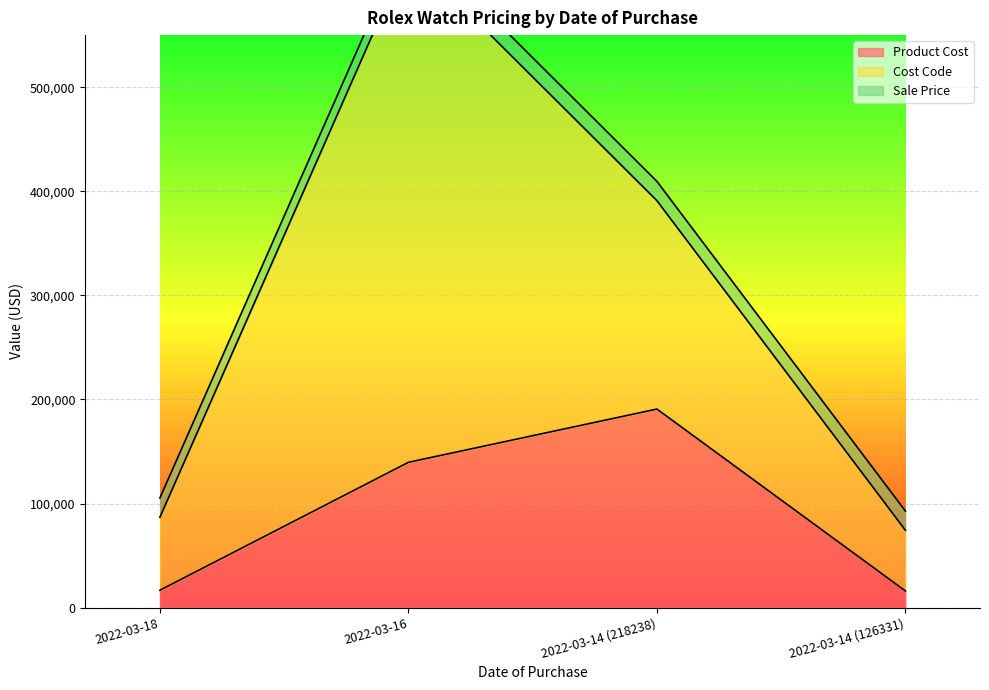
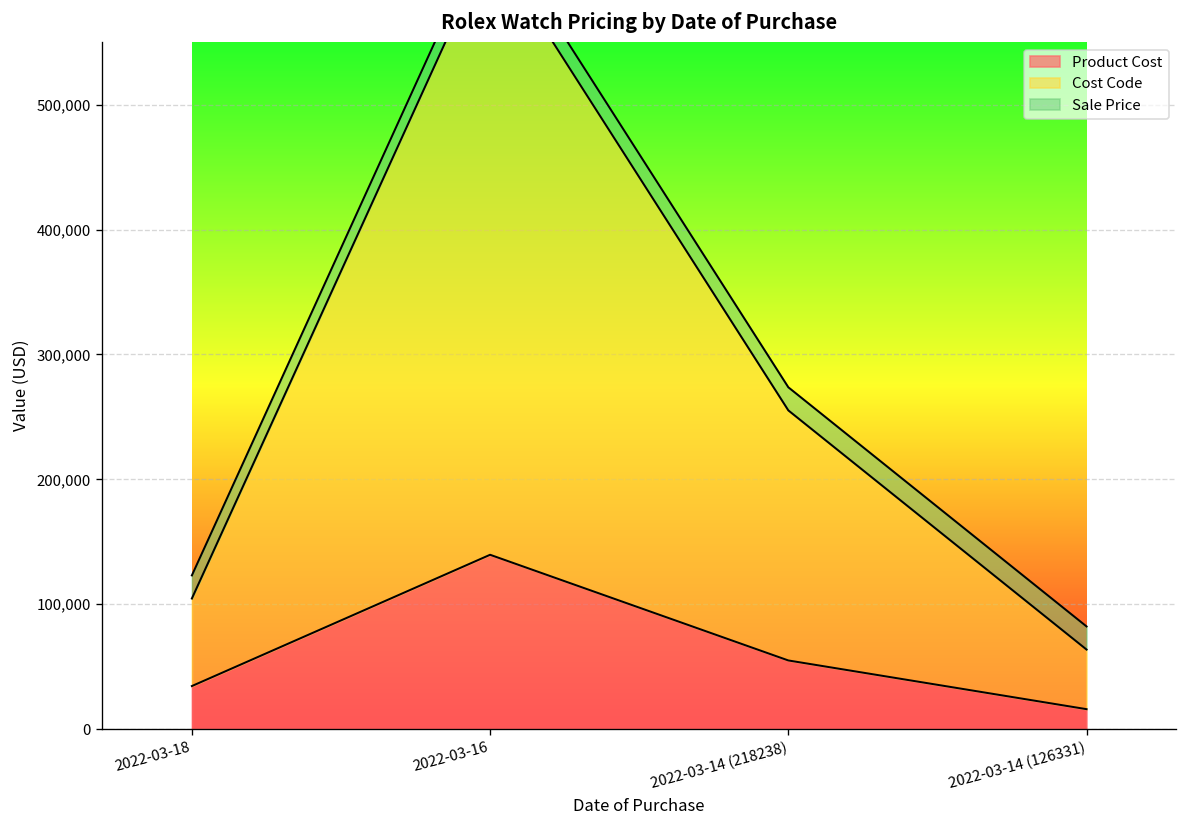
  {
    "Product Cost": {
-     "2022-03-18": "17,000",
+     "2022-03-18": "34,000",
      "2022-03-16": "140,000",
-     "2022-03-14 (218238)": "191,000",
+     "2022-03-14 (218238)": "55,000",
      "2022-03-14 (126331)": "16,000"
    },
    "Cost Code": {
      "2022-03-18": "70,000",
      "2022-03-14 (218238)": "200,000",
-     "2022-03-14 (126331)": "58,000"
+     "2022-03-14 (126331)": "48,000"
    },
    "Sale Price": {
      "2022-03-18": "19,000",
      "2022-03-14 (218238)": "19,000",
      "2022-03-14 (126331)": "19,000"
    }
  }
